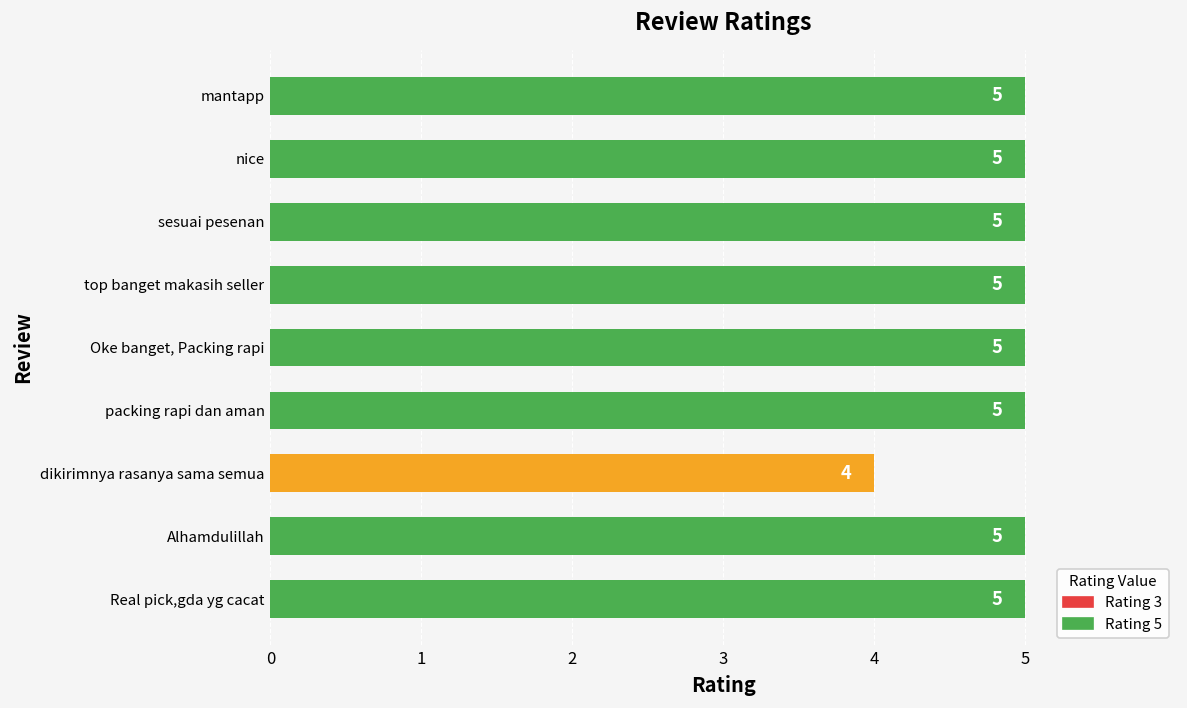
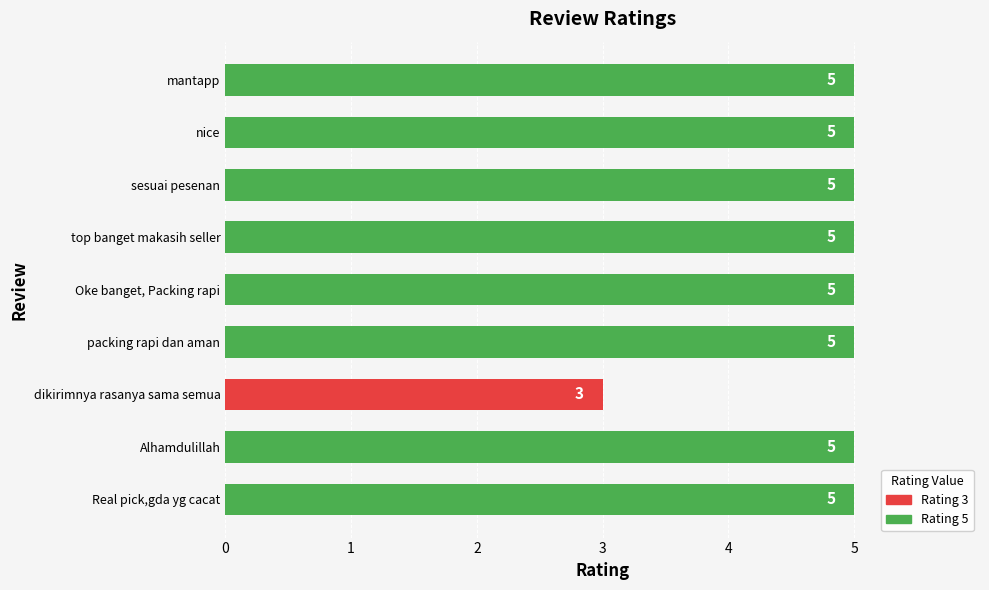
  {
    "mantapp": 5,
    "nice": 5,
    "sesuai pesenan": 5,
    "top banget makasih seller": 5,
    "Oke banget, Packing rapi": 5,
    "packing rapi dan aman": 5,
-   "dikirimnya rasanya sama semua": 4,
+   "dikirimnya rasanya sama semua": 3,
    "Alhamdulillah": 5,
    "Real pick,gda yg cacat": 5
  }
